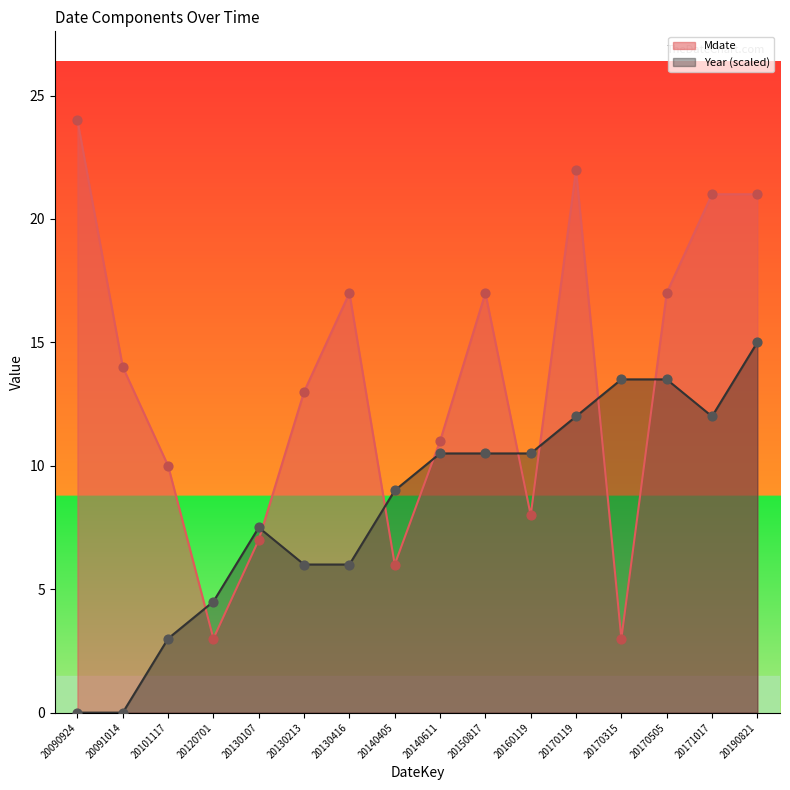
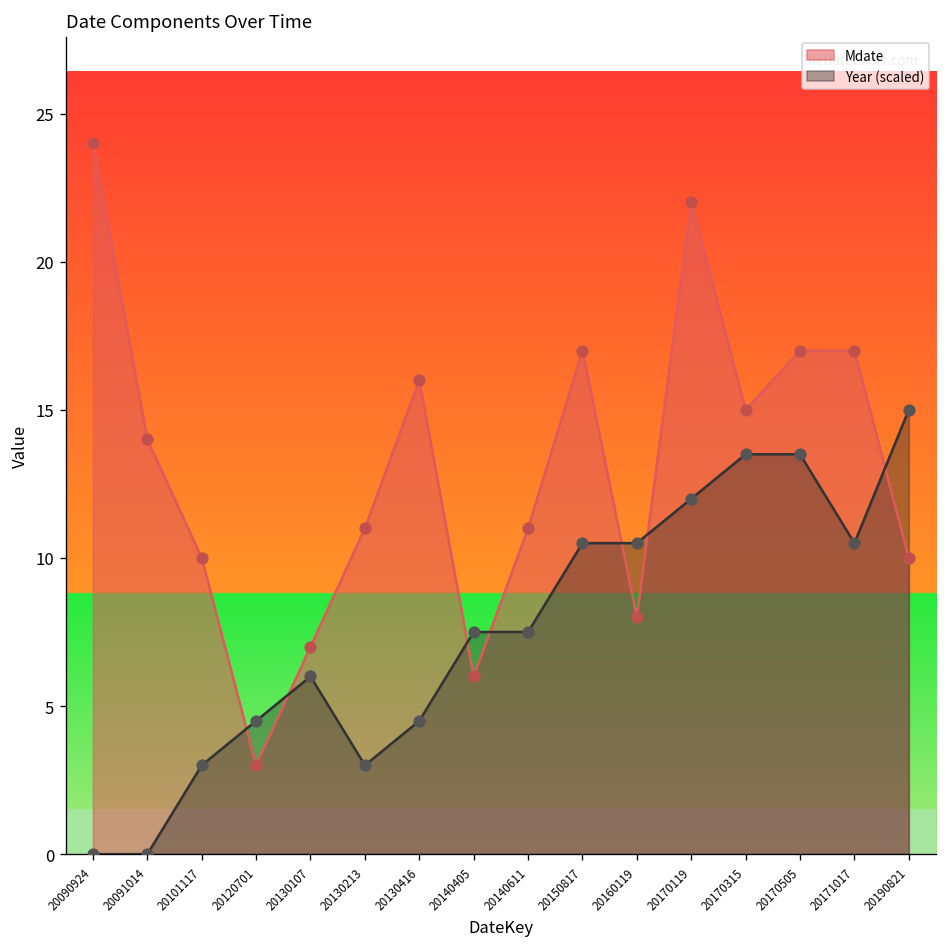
  {
    "Mdate": {
      "20090924": 24,
      "20091014": 14,
      "20101117": 10,
      "20120701": 3,
      "20130107": 7,
-     "20130213": 13,
-     "20130416": 17,
+     "20130213": 11,
+     "20130416": 16,
      "20140405": 6,
      "20140611": 11,
      "20150817": 17,
      "20160119": 8,
      "20170119": 22,
-     "20170315": 3,
+     "20170315": 15,
      "20170505": 17,
-     "20171017": 21,
-     "20190821": 21
+     "20171017": 17,
+     "20190821": 10
    },
    "Year (scaled)": {
      "20101117": 3.0,
      "20120701": 4.5,
-     "20130107": 7.5,
-     "20130213": 6.0,
-     "20130416": 6.0,
-     "20140405": 9.0,
-     "20140611": 10.5,
+     "20130107": 6.0,
+     "20130213": 3.0,
+     "20130416": 4.5,
+     "20140405": 7.5,
+     "20140611": 7.5,
      "20150817": 10.5,
      "20160119": 10.5,
      "20170119": 12.0,
      "20170315": 13.5,
      "20170505": 13.5,
-     "20171017": 12.0,
+     "20171017": 10.5,
      "20190821": 15.0
    }
  }
